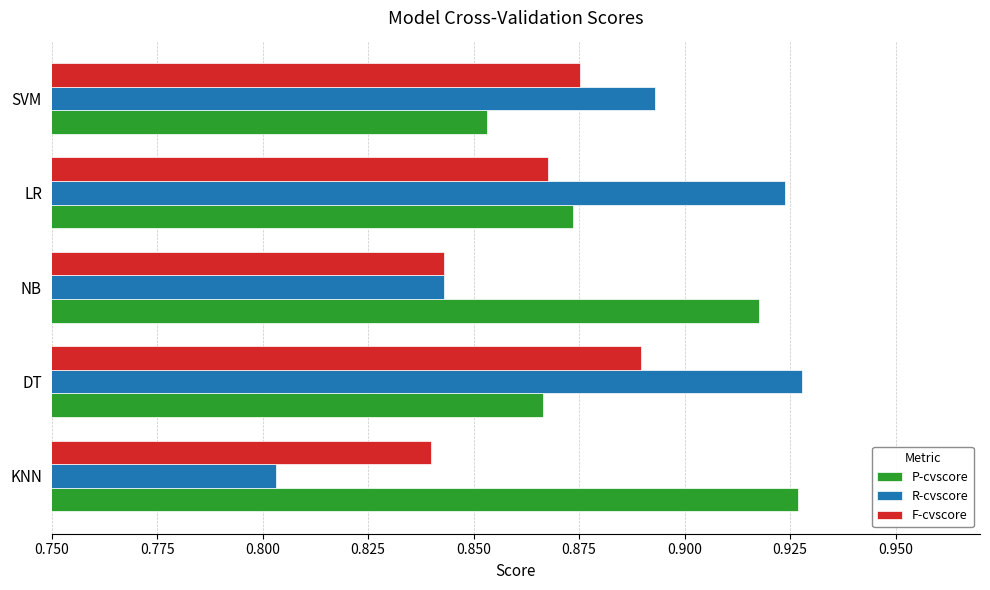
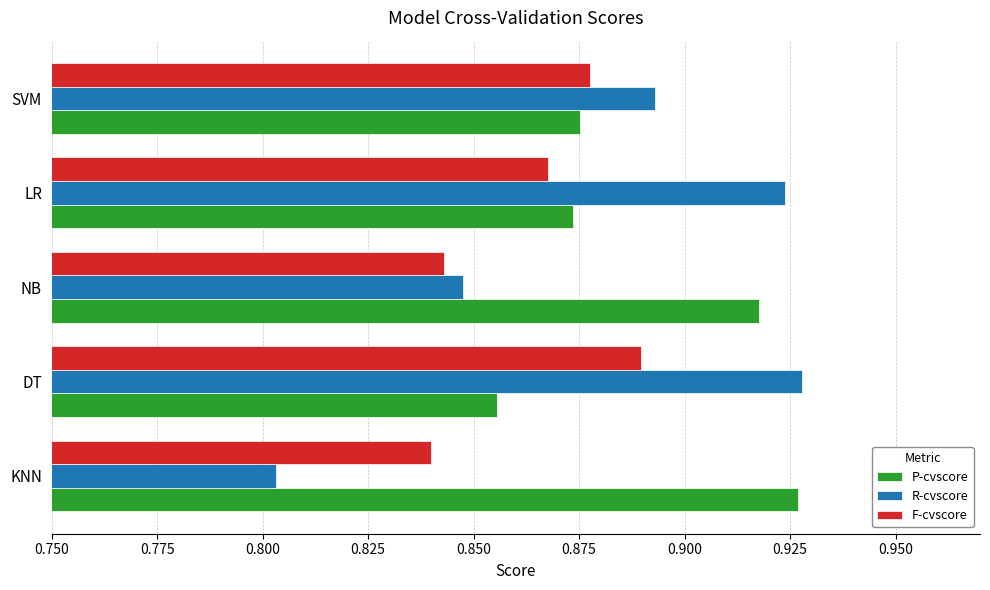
  {
    "P-cvscore": {
-     "SVM": 0.853,
+     "SVM": 0.875,
      "LR": 0.873,
      "NB": 0.918,
-     "DT": 0.866,
+     "DT": 0.856,
      "KNN": 0.927
    },
    "R-cvscore": {
      "SVM": 0.893,
      "LR": 0.924,
-     "NB": 0.843,
+     "NB": 0.847,
      "DT": 0.928,
      "KNN": 0.803
    },
    "F-cvscore": {
-     "SVM": 0.875,
+     "SVM": 0.878,
      "LR": 0.868,
      "NB": 0.843,
      "DT": 0.890,
      "KNN": 0.840
    }
  }
